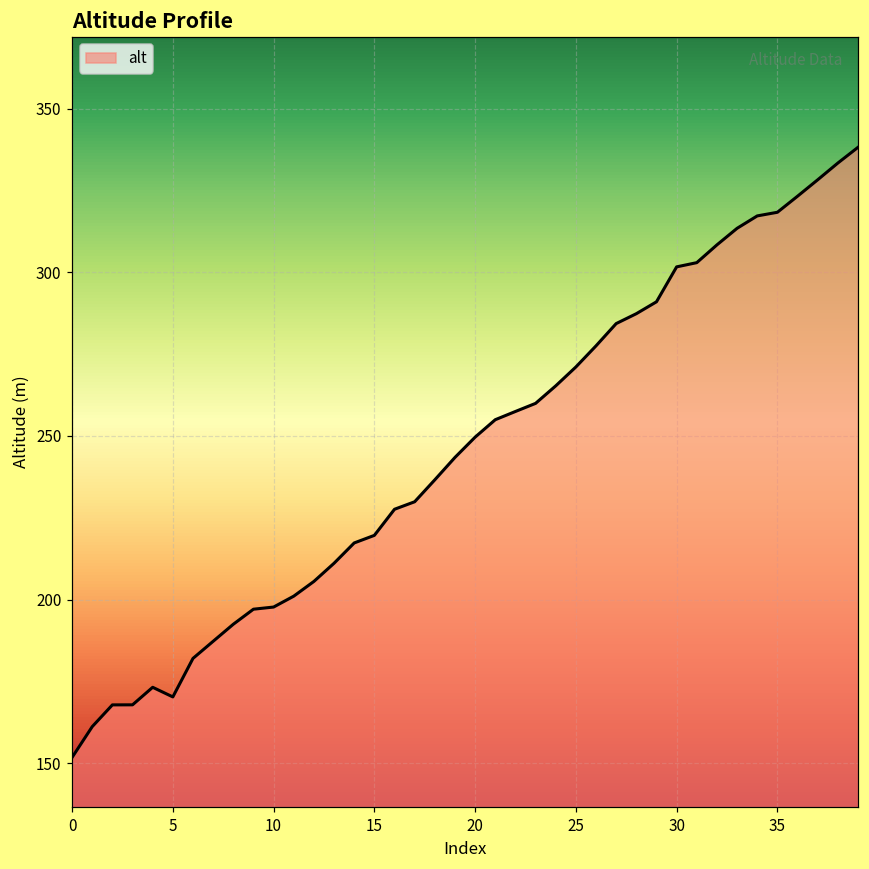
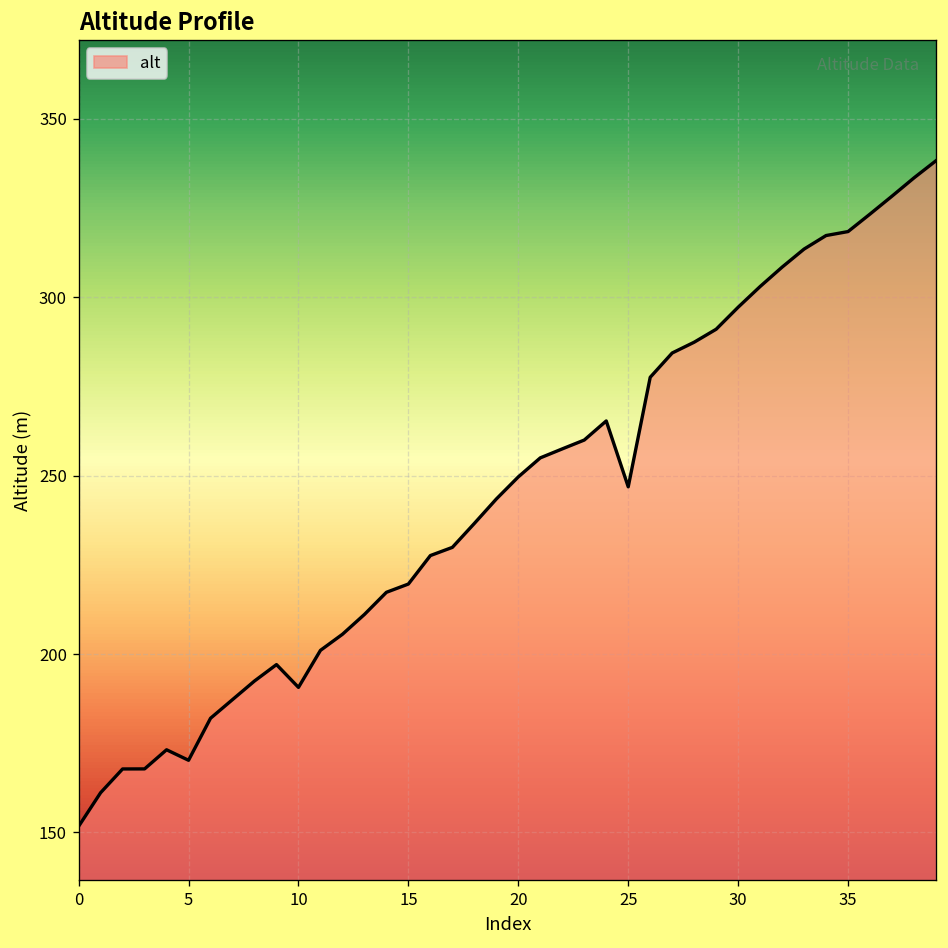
  {
    "0": 152,
    "5": 170,
-   "10": 198,
+   "10": 191,
    "15": 220,
    "20": 250,
-   "25": 271,
-   "30": 302,
+   "25": 247,
+   "30": 297,
    "35": 318
  }
